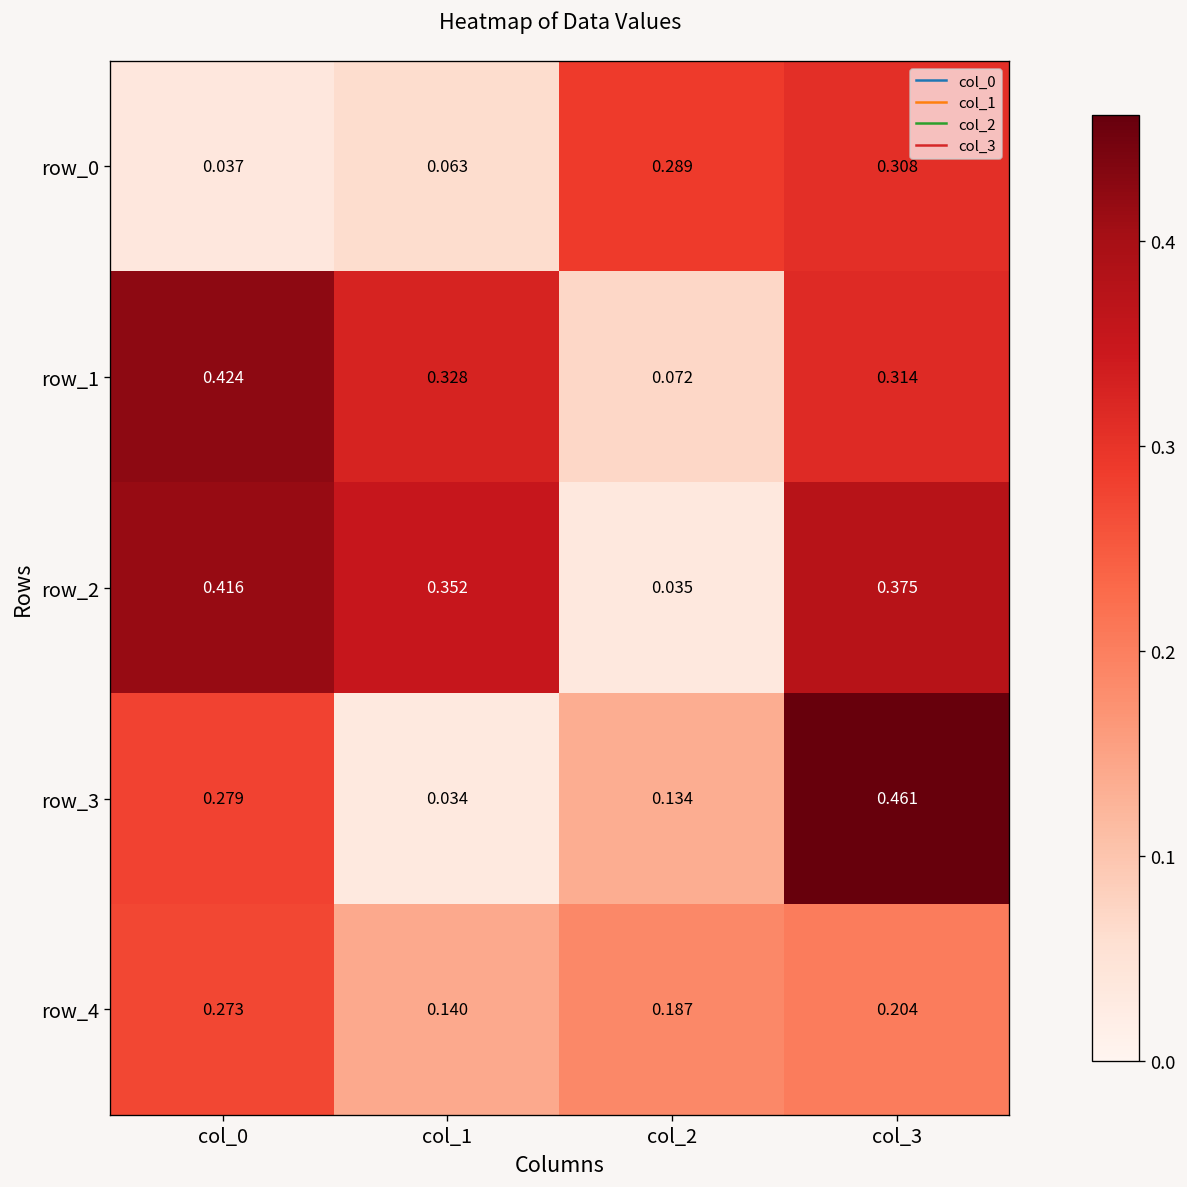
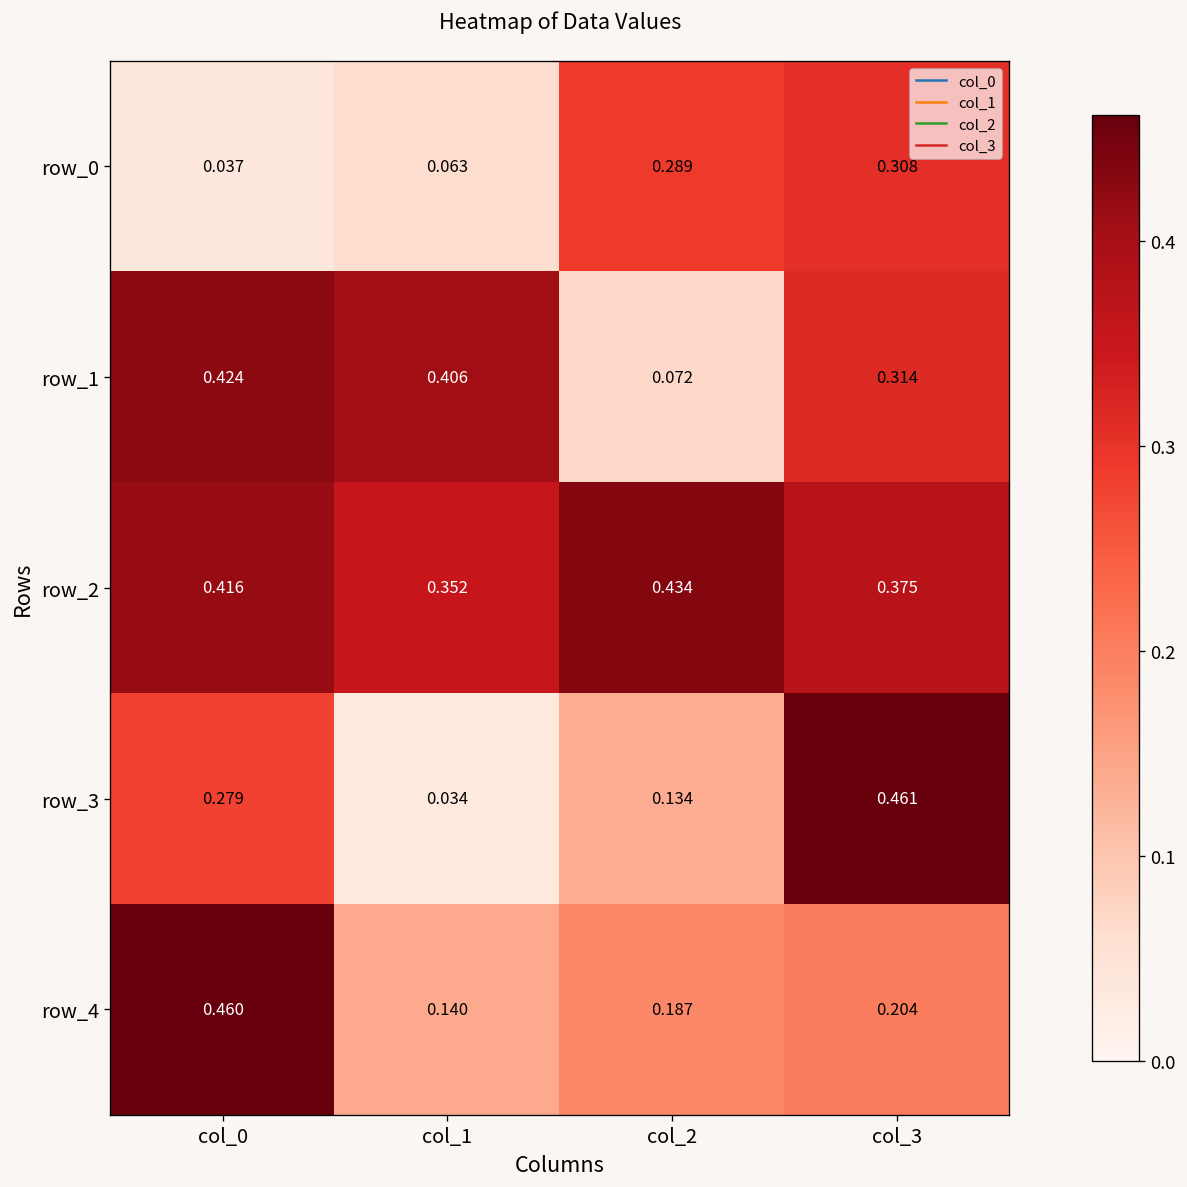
  {
    "row_0": {
      "col_0": 0.037,
      "col_1": 0.063,
      "col_2": 0.289
    },
    "row_1": {
      "col_0": 0.424,
-     "col_1": 0.328,
+     "col_1": 0.406,
      "col_2": 0.072,
      "col_3": 0.314
    },
    "row_2": {
      "col_0": 0.416,
      "col_1": 0.352,
-     "col_2": 0.035,
+     "col_2": 0.434,
      "col_3": 0.375
    },
    "row_3": {
      "col_0": 0.279,
      "col_1": 0.034,
      "col_2": 0.134,
      "col_3": 0.461
    },
    "row_4": {
-     "col_0": 0.273,
+     "col_0": 0.460,
      "col_1": 0.140,
      "col_2": 0.187,
      "col_3": 0.204
    }
  }
